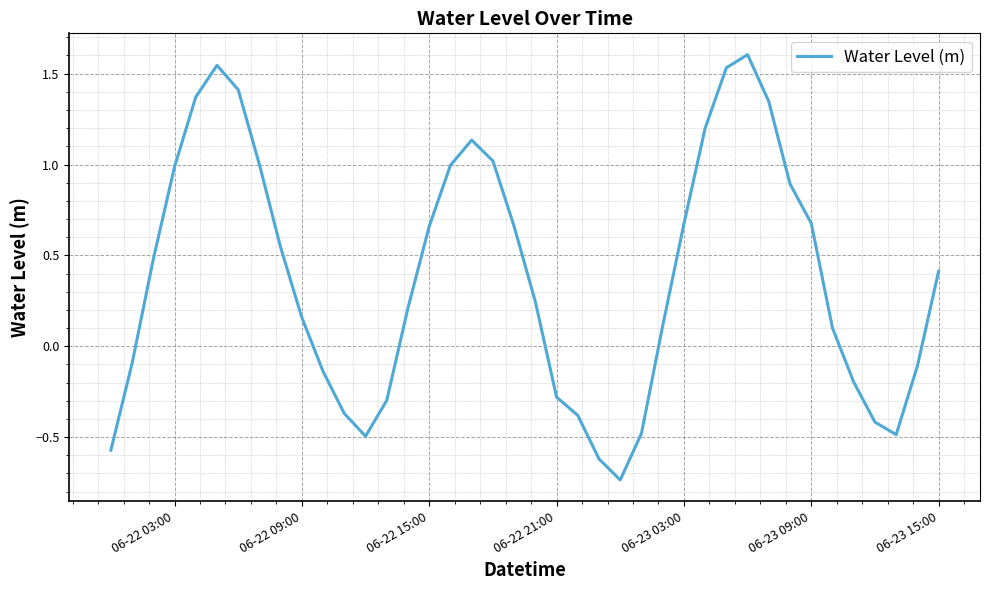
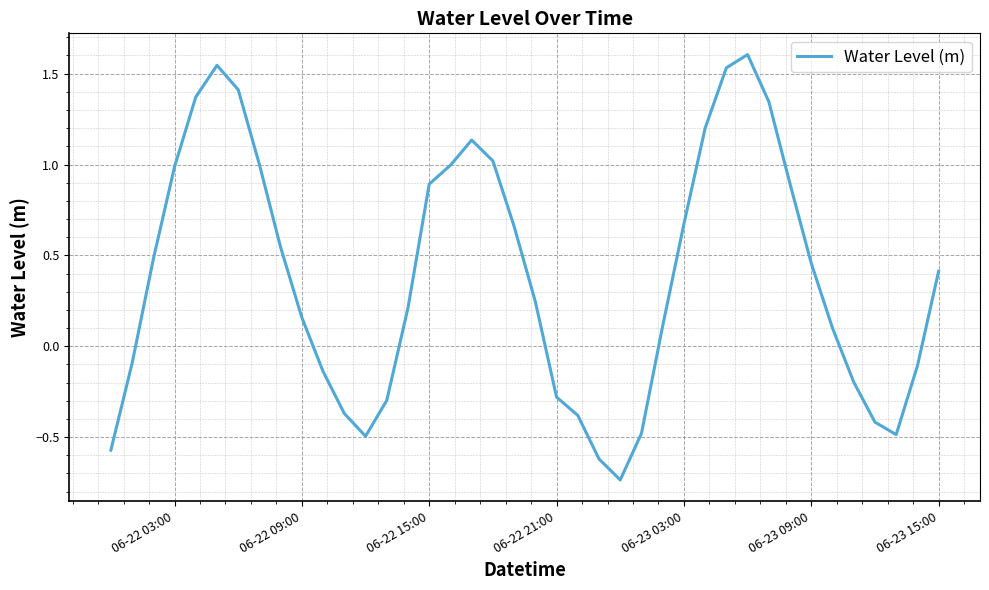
  {
    "06-22 03:00": 0.99,
    "06-22 09:00": 0.16,
-   "06-22 15:00": 0.66,
+   "06-22 15:00": 0.89,
    "06-22 21:00": -0.28,
    "06-23 03:00": 0.67,
-   "06-23 09:00": 0.68,
+   "06-23 09:00": 0.46,
    "06-23 15:00": 0.41
  }
